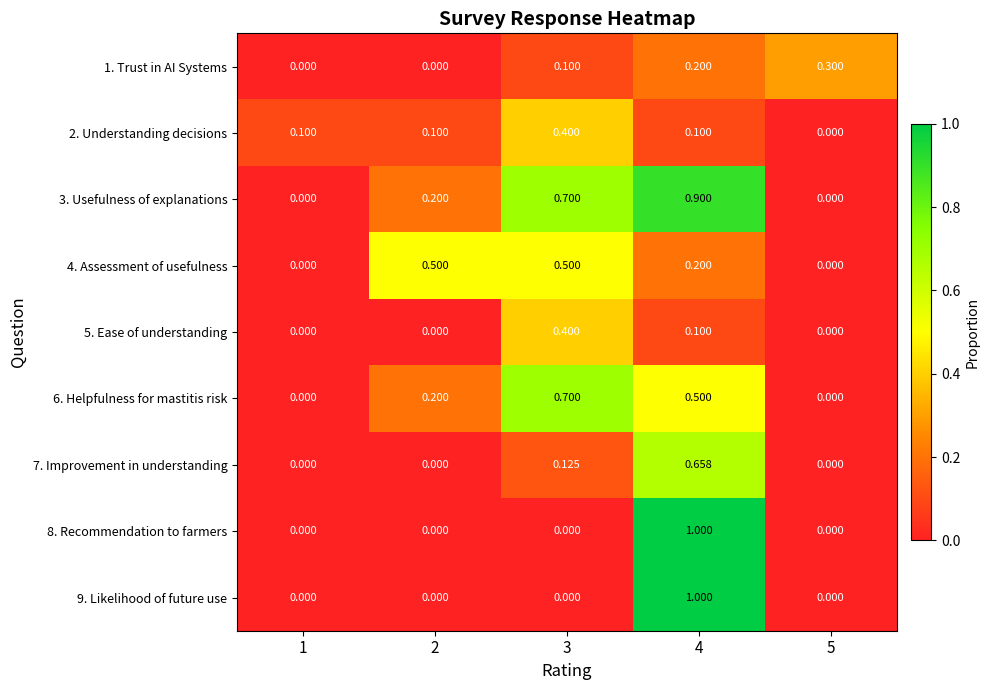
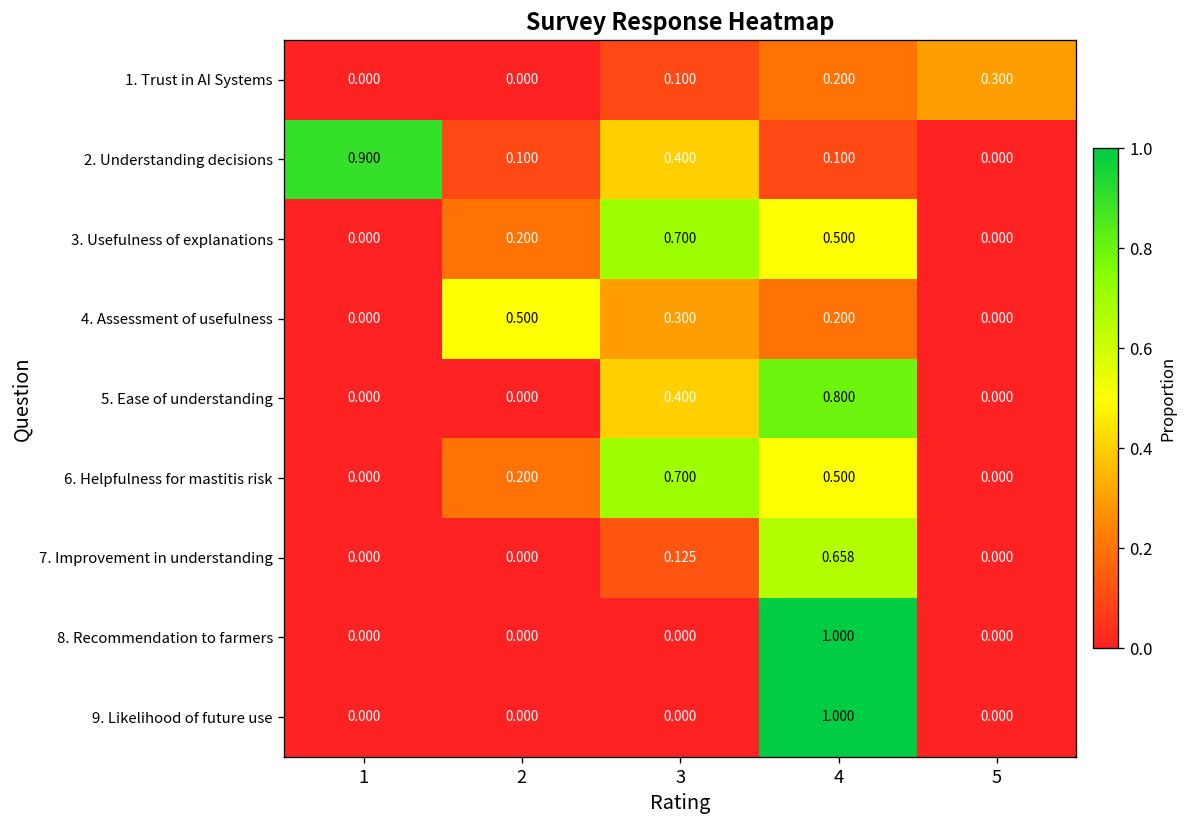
  {
    "1. Trust in AI Systems": {
      "1": 0.000,
      "2": 0.000,
      "3": 0.100,
      "4": 0.200,
      "5": 0.300
    },
    "2. Understanding decisions": {
-     "1": 0.100,
+     "1": 0.900,
      "2": 0.100,
      "3": 0.400,
      "4": 0.100,
      "5": 0.000
    },
    "3. Usefulness of explanations": {
      "1": 0.000,
      "2": 0.200,
      "3": 0.700,
-     "4": 0.900,
+     "4": 0.500,
      "5": 0.000
    },
    "4. Assessment of usefulness": {
      "1": 0.000,
      "2": 0.500,
-     "3": 0.500,
+     "3": 0.300,
      "4": 0.200,
      "5": 0.000
    },
    "5. Ease of understanding": {
      "1": 0.000,
      "2": 0.000,
      "3": 0.400,
-     "4": 0.100,
+     "4": 0.800,
      "5": 0.000
    },
    "6. Helpfulness for mastitis risk": {
      "1": 0.000,
      "2": 0.200,
      "3": 0.700,
      "4": 0.500,
      "5": 0.000
    },
    "7. Improvement in understanding": {
      "1": 0.000,
      "2": 0.000,
      "3": 0.125,
      "4": 0.658,
      "5": 0.000
    },
    "8. Recommendation to farmers": {
      "1": 0.000,
      "2": 0.000,
      "3": 0.000,
      "4": 1.000,
      "5": 0.000
    },
    "9. Likelihood of future use": {
      "1": 0.000,
      "2": 0.000,
      "3": 0.000,
      "4": 1.000,
      "5": 0.000
    }
  }
